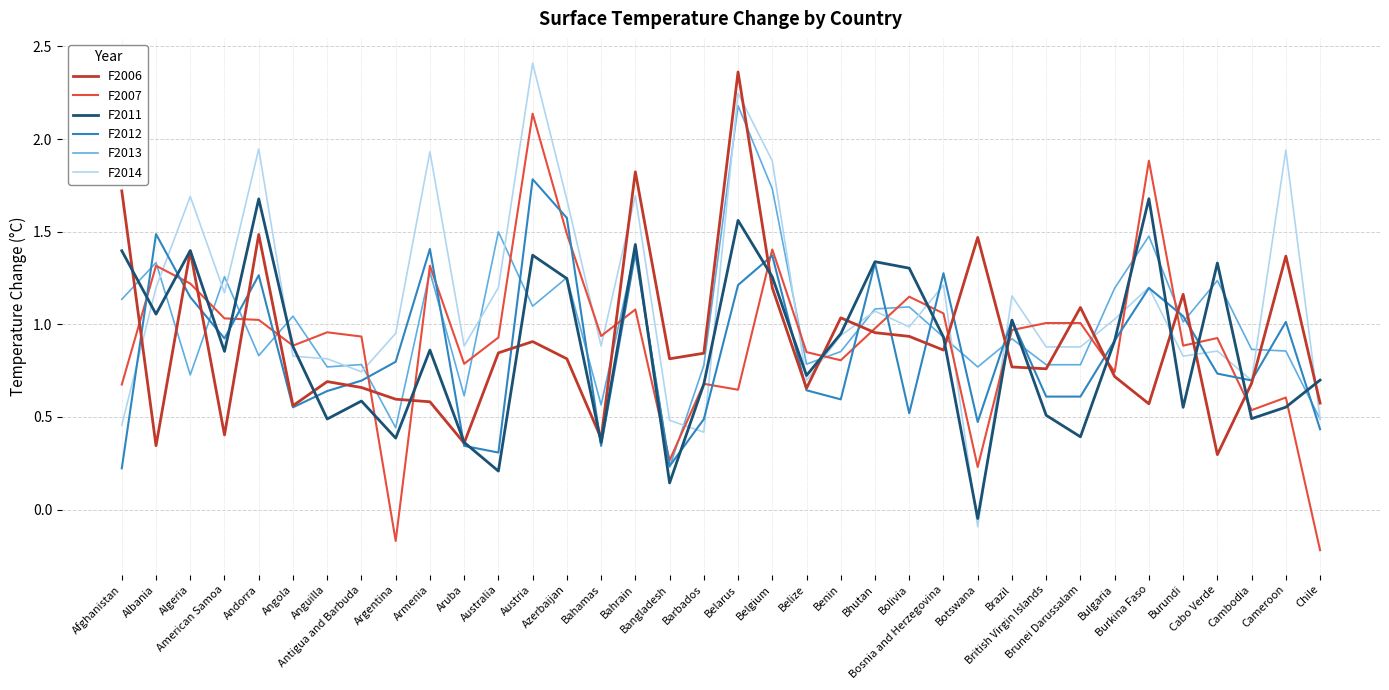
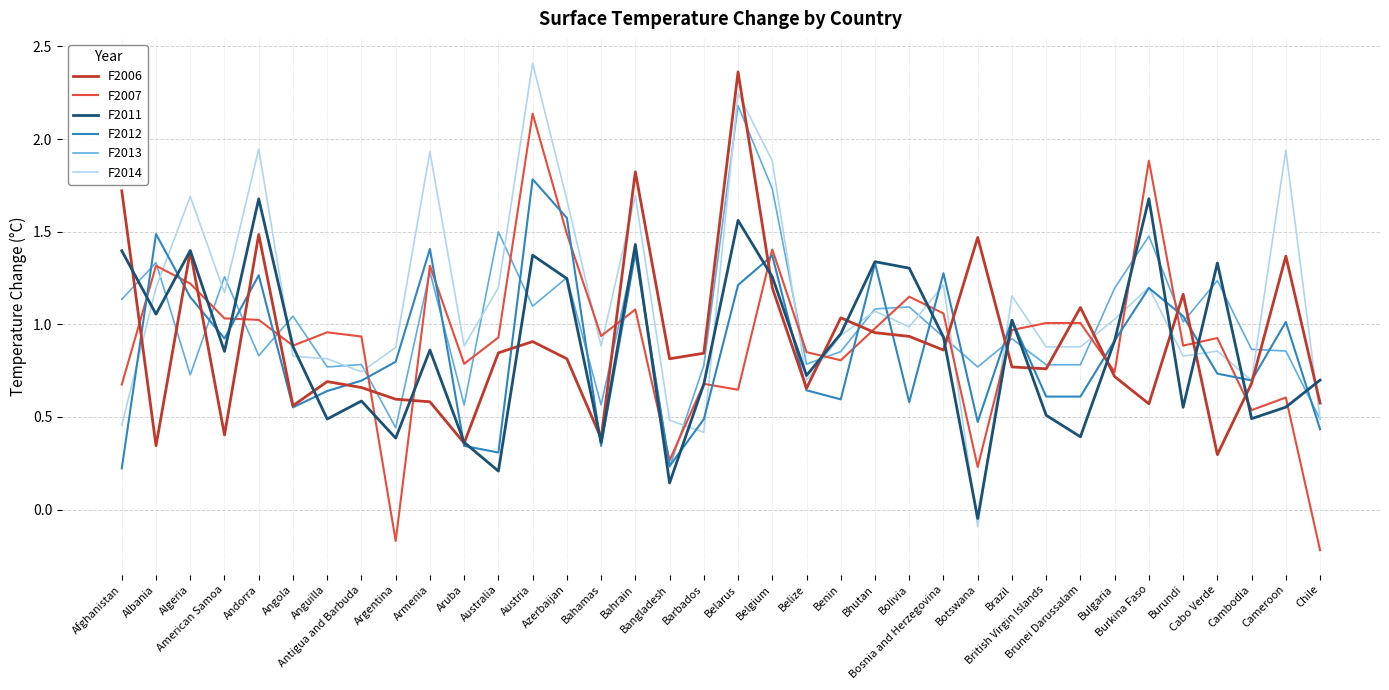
  {
    "F2011": {
      "Afghanistan": 1.40,
      "Albania": 1.06,
      "American Samoa": 0.85,
      "Andorra": 1.68,
      "Anguilla": 0.49,
      "Antigua and Barbuda": 0.59,
      "Argentina": 0.39,
      "Armenia": 0.86,
      "Australia": 0.21,
      "Austria": 1.37,
      "Bahamas": 0.36,
      "Bahrain": 1.43,
      "Bangladesh": 0.14,
      "Belarus": 1.56,
      "Belgium": 1.26,
      "Belize": 0.72,
      "Bolivia": 1.30,
      "Botswana": -0.05,
      "British Virgin Islands": 0.51,
      "Brunei Darussalam": 0.39,
      "Burkina Faso": 1.68,
      "Burundi": 0.55,
      "Cabo Verde": 1.33,
      "Cambodia": 0.49,
      "Cameroon": 0.55,
      "Chile": 0.70
    },
    "F2012": {
      "Afghanistan": 0.22,
      "Albania": 1.49,
      "Algeria": 1.15,
      "American Samoa": 0.92,
      "Andorra": 1.27,
      "Anguilla": 0.64,
      "Antigua and Barbuda": 0.70,
      "Argentina": 0.80,
      "Armenia": 1.41,
      "Aruba": 0.34,
      "Australia": 0.31,
      "Austria": 1.78,
      "Azerbaijan": 1.57,
      "Bahamas": 0.34,
      "Bahrain": 1.39,
      "Barbados": 0.49,
      "Belarus": 1.21,
      "Belgium": 1.37,
      "Benin": 0.60,
-     "Bolivia": 0.52,
+     "Bolivia": 0.58,
      "Bosnia and Herzegovina": 1.28,
      "Botswana": 0.47,
      "British Virgin Islands": 0.61,
      "Brunei Darussalam": 0.61,
      "Burundi": 1.04,
      "Cabo Verde": 0.73,
      "Cameroon": 1.01,
      "Chile": 0.43
    },
    "F2013": {
      "Afghanistan": 1.14,
      "Albania": 1.33,
      "Algeria": 0.73,
      "American Samoa": 1.26,
      "Andorra": 0.83,
      "Angola": 1.04,
      "Anguilla": 0.77,
      "Antigua and Barbuda": 0.78,
      "Argentina": 0.44,
      "Armenia": 1.28,
-     "Aruba": 0.61,
+     "Aruba": 0.57,
      "Australia": 1.50,
      "Austria": 1.10,
      "Bahamas": 0.57,
      "Bahrain": 1.40,
      "Barbados": 0.78,
      "Belarus": 2.18,
      "Belgium": 1.73,
      "Belize": 0.79,
      "Benin": 0.85,
      "Bolivia": 1.09,
      "Botswana": 0.77,
      "Brazil": 0.92,
      "British Virgin Islands": 0.78,
      "Brunei Darussalam": 0.78,
      "Bulgaria": 1.20,
      "Burkina Faso": 1.48,
      "Burundi": 1.01,
      "Cabo Verde": 1.24,
      "Cambodia": 0.87,
      "Cameroon": 0.86
    },
    "F2014": {
      "Afghanistan": 0.46,
      "Albania": 1.20,
      "Algeria": 1.69,
      "American Samoa": 1.17,
      "Andorra": 1.95,
      "Angola": 0.83,
      "Anguilla": 0.81,
      "Antigua and Barbuda": 0.74,
-     "Argentina": 0.95,
+     "Argentina": 0.88,
      "Armenia": 1.93,
      "Aruba": 0.88,
      "Australia": 1.20,
      "Austria": 2.41,
      "Azerbaijan": 1.67,
      "Bahamas": 0.88,
      "Bahrain": 1.69,
      "Bangladesh": 0.48,
      "Barbados": 0.42,
      "Belarus": 2.25,
      "Belgium": 1.88,
      "Belize": 0.70,
      "Bolivia": 0.99,
      "Bosnia and Herzegovina": 1.21,
      "Botswana": -0.09,
      "Brazil": 1.15,
      "British Virgin Islands": 0.88,
      "Brunei Darussalam": 0.88,
      "Bulgaria": 1.03,
      "Burundi": 0.83,
      "Cabo Verde": 0.86,
      "Cameroon": 1.94
    }
  }
